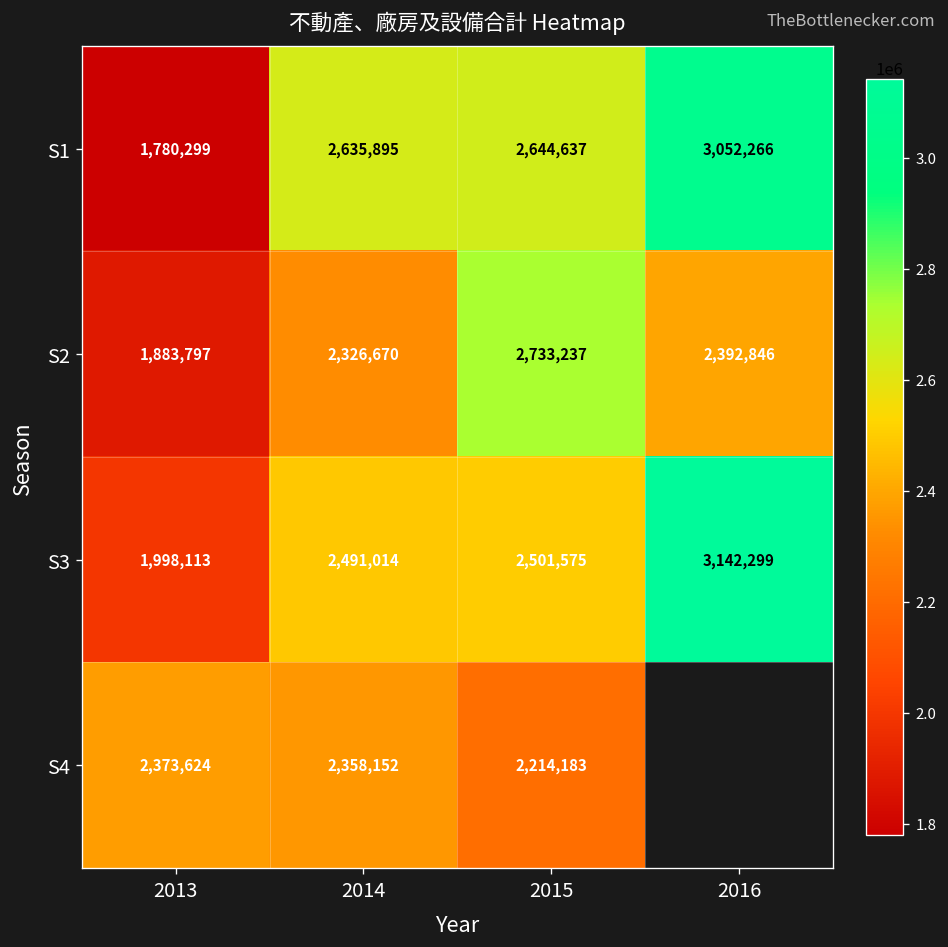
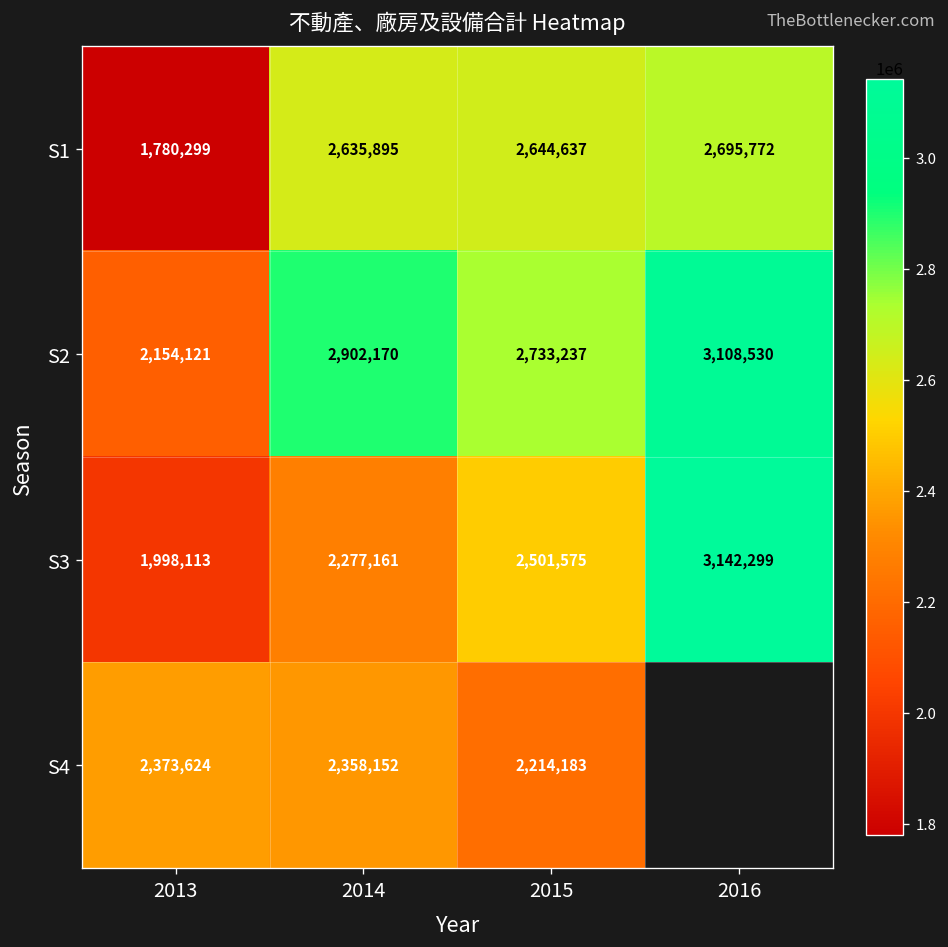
  {
    "S1": {
      "2013": "1,780,299",
      "2014": "2,635,895",
      "2015": "2,644,637",
-     "2016": "3,052,266"
+     "2016": "2,695,772"
    },
    "S2": {
-     "2013": "1,883,797",
-     "2014": "2,326,670",
+     "2013": "2,154,121",
+     "2014": "2,902,170",
      "2015": "2,733,237",
-     "2016": "2,392,846"
+     "2016": "3,108,530"
    },
    "S3": {
      "2013": "1,998,113",
-     "2014": "2,491,014",
+     "2014": "2,277,161",
      "2015": "2,501,575",
      "2016": "3,142,299"
    },
    "S4": {
      "2013": "2,373,624",
      "2014": "2,358,152",
      "2015": "2,214,183"
    }
  }
